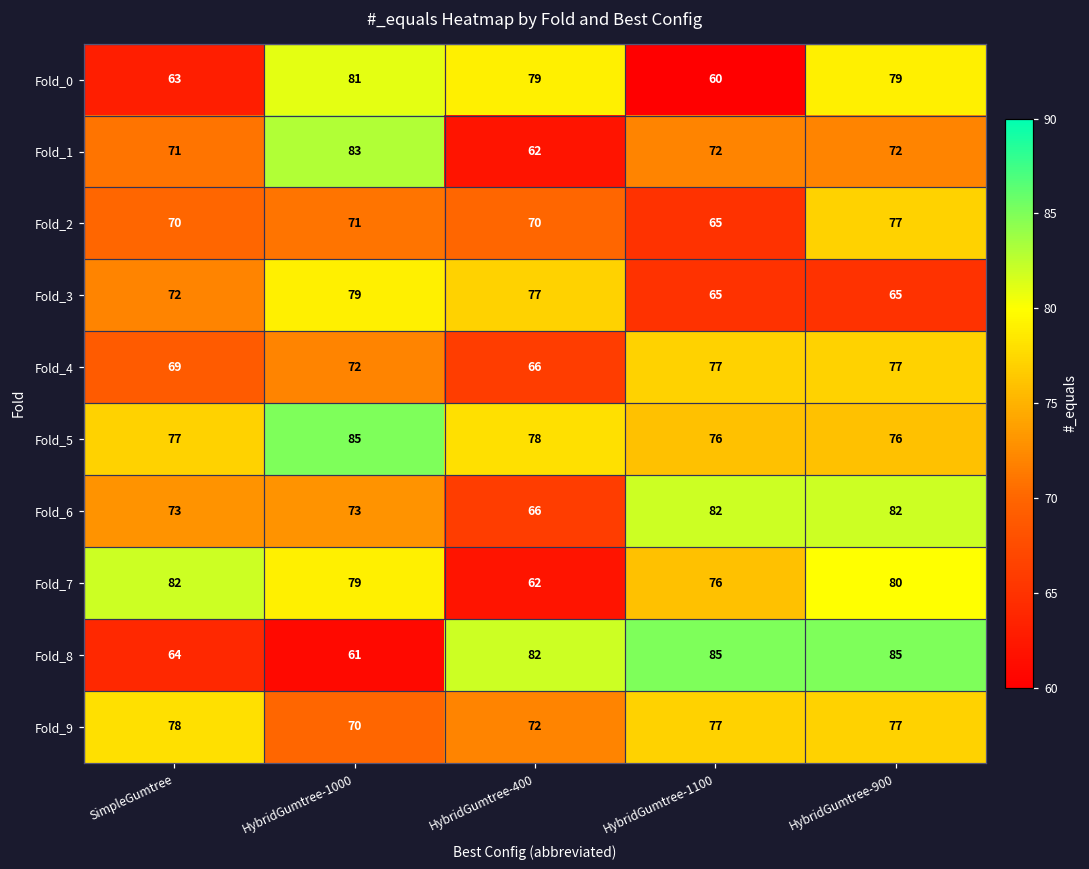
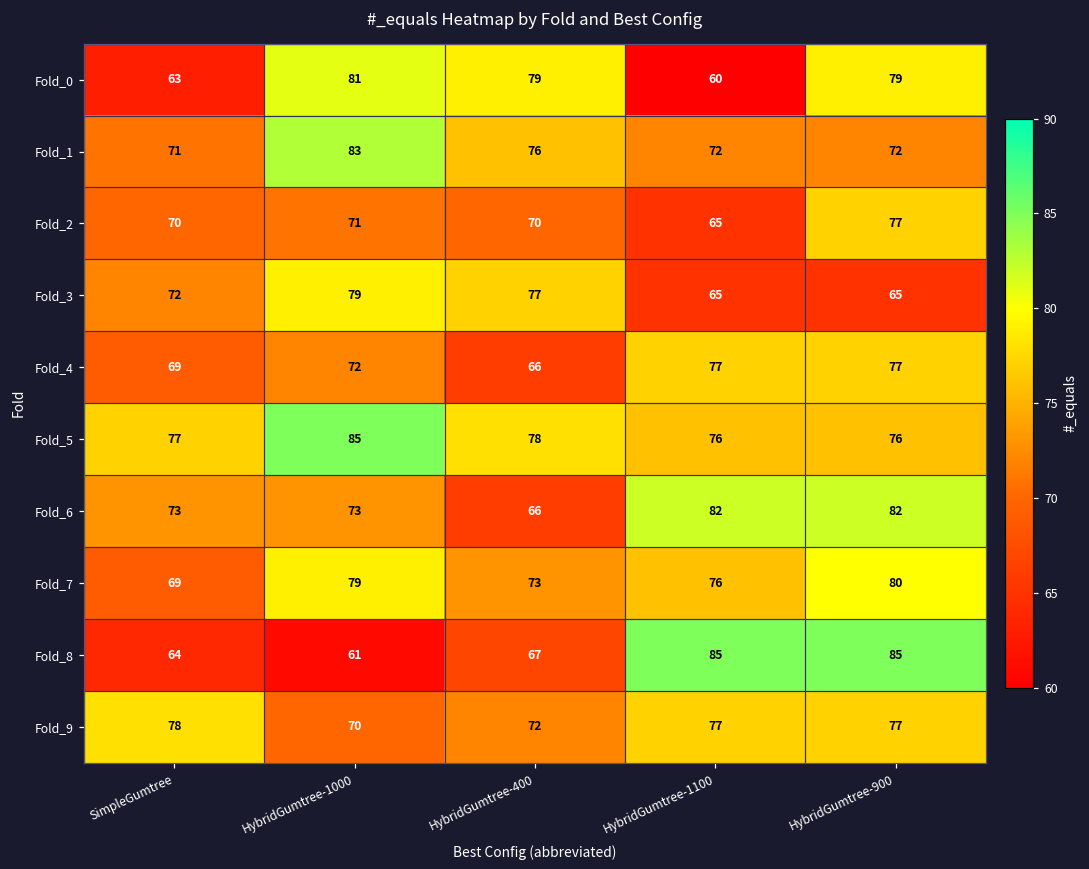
  {
    "Fold_0": {
      "SimpleGumtree": 63,
      "HybridGumtree-1000": 81,
      "HybridGumtree-400": 79,
      "HybridGumtree-1100": 60,
      "HybridGumtree-900": 79
    },
    "Fold_1": {
      "SimpleGumtree": 71,
      "HybridGumtree-1000": 83,
-     "HybridGumtree-400": 62,
+     "HybridGumtree-400": 76,
      "HybridGumtree-1100": 72,
      "HybridGumtree-900": 72
    },
    "Fold_2": {
      "SimpleGumtree": 70,
      "HybridGumtree-1000": 71,
      "HybridGumtree-400": 70,
      "HybridGumtree-1100": 65,
      "HybridGumtree-900": 77
    },
    "Fold_3": {
      "SimpleGumtree": 72,
      "HybridGumtree-1000": 79,
      "HybridGumtree-400": 77,
      "HybridGumtree-1100": 65,
      "HybridGumtree-900": 65
    },
    "Fold_4": {
      "SimpleGumtree": 69,
      "HybridGumtree-1000": 72,
      "HybridGumtree-400": 66,
      "HybridGumtree-1100": 77,
      "HybridGumtree-900": 77
    },
    "Fold_5": {
      "SimpleGumtree": 77,
      "HybridGumtree-1000": 85,
      "HybridGumtree-400": 78,
      "HybridGumtree-1100": 76,
      "HybridGumtree-900": 76
    },
    "Fold_6": {
      "SimpleGumtree": 73,
      "HybridGumtree-1000": 73,
      "HybridGumtree-400": 66,
      "HybridGumtree-1100": 82,
      "HybridGumtree-900": 82
    },
    "Fold_7": {
-     "SimpleGumtree": 82,
+     "SimpleGumtree": 69,
      "HybridGumtree-1000": 79,
-     "HybridGumtree-400": 62,
+     "HybridGumtree-400": 73,
      "HybridGumtree-1100": 76,
      "HybridGumtree-900": 80
    },
    "Fold_8": {
      "SimpleGumtree": 64,
      "HybridGumtree-1000": 61,
-     "HybridGumtree-400": 82,
+     "HybridGumtree-400": 67,
      "HybridGumtree-1100": 85,
      "HybridGumtree-900": 85
    },
    "Fold_9": {
      "SimpleGumtree": 78,
      "HybridGumtree-1000": 70,
      "HybridGumtree-400": 72,
      "HybridGumtree-1100": 77,
      "HybridGumtree-900": 77
    }
  }
